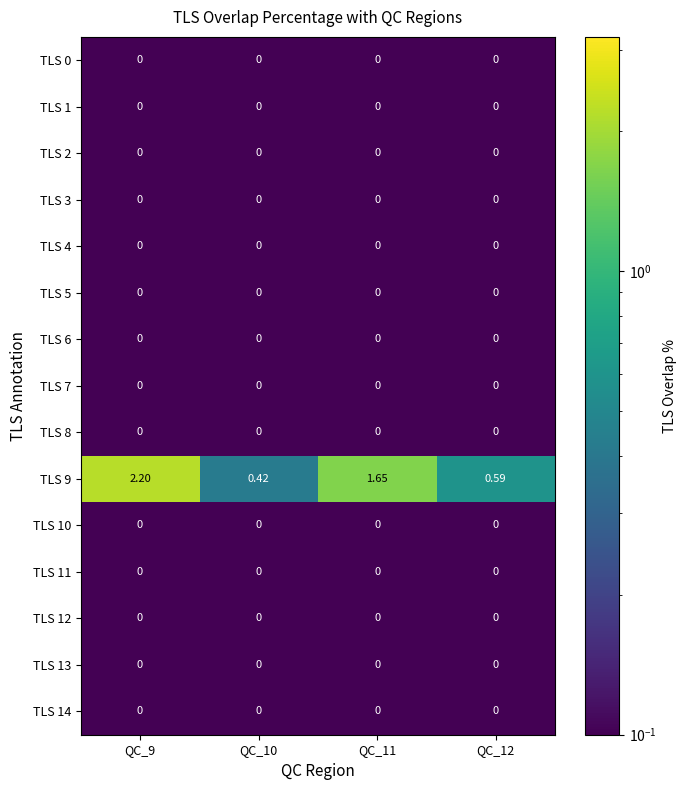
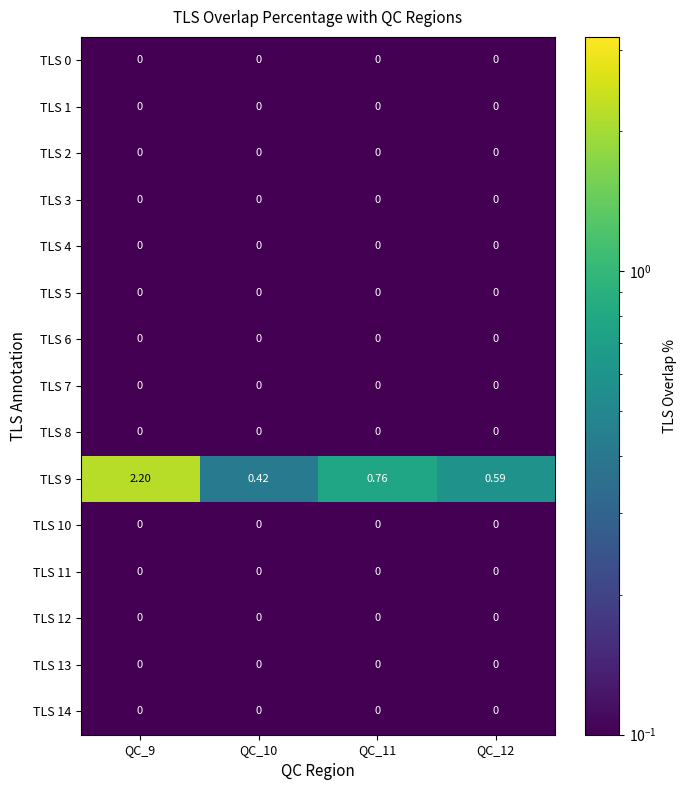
  {
    "TLS 0": {
      "QC_9": 0,
      "QC_10": 0,
      "QC_11": 0,
      "QC_12": 0
    },
    "TLS 1": {
      "QC_9": 0,
      "QC_10": 0,
      "QC_11": 0,
      "QC_12": 0
    },
    "TLS 2": {
      "QC_9": 0,
      "QC_10": 0,
      "QC_11": 0,
      "QC_12": 0
    },
    "TLS 3": {
      "QC_9": 0,
      "QC_10": 0,
      "QC_11": 0,
      "QC_12": 0
    },
    "TLS 4": {
      "QC_9": 0,
      "QC_10": 0,
      "QC_11": 0,
      "QC_12": 0
    },
    "TLS 5": {
      "QC_9": 0,
      "QC_10": 0,
      "QC_11": 0,
      "QC_12": 0
    },
    "TLS 6": {
      "QC_9": 0,
      "QC_10": 0,
      "QC_11": 0,
      "QC_12": 0
    },
    "TLS 7": {
      "QC_9": 0,
      "QC_10": 0,
      "QC_11": 0,
      "QC_12": 0
    },
    "TLS 8": {
      "QC_9": 0,
      "QC_10": 0,
      "QC_11": 0,
      "QC_12": 0
    },
    "TLS 9": {
      "QC_9": 2.20,
      "QC_10": 0.42,
-     "QC_11": 1.65,
+     "QC_11": 0.76,
      "QC_12": 0.59
    },
    "TLS 10": {
      "QC_9": 0,
      "QC_10": 0,
      "QC_11": 0,
      "QC_12": 0
    },
    "TLS 11": {
      "QC_9": 0,
      "QC_10": 0,
      "QC_11": 0,
      "QC_12": 0
    },
    "TLS 12": {
      "QC_9": 0,
      "QC_10": 0,
      "QC_11": 0,
      "QC_12": 0
    },
    "TLS 13": {
      "QC_9": 0,
      "QC_10": 0,
      "QC_11": 0,
      "QC_12": 0
    },
    "TLS 14": {
      "QC_9": 0,
      "QC_10": 0,
      "QC_11": 0,
      "QC_12": 0
    }
  }
